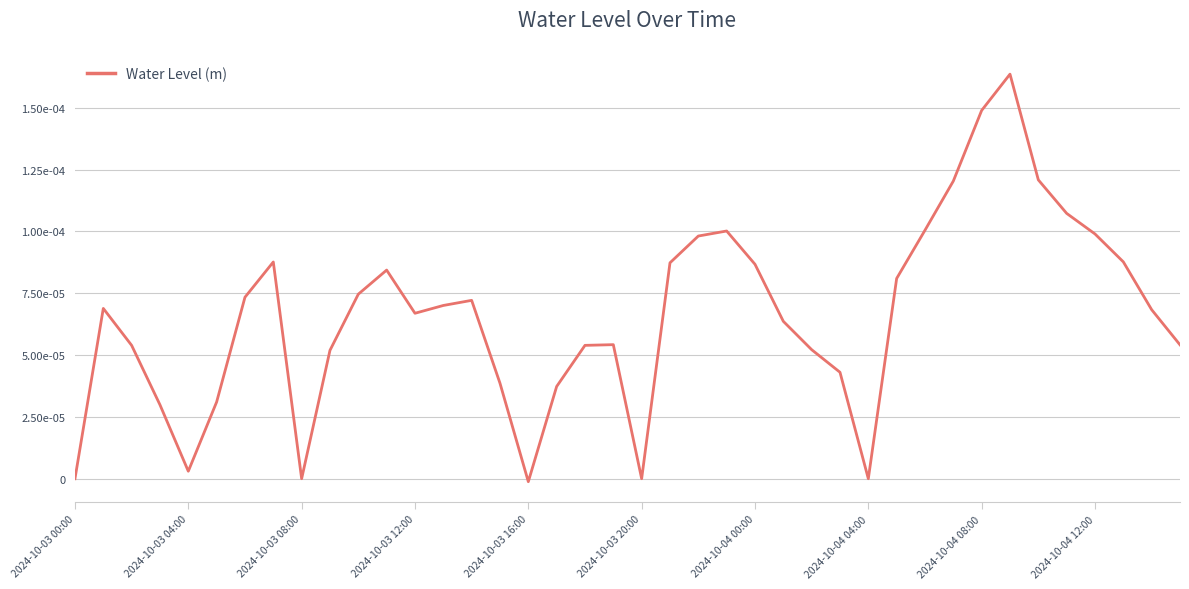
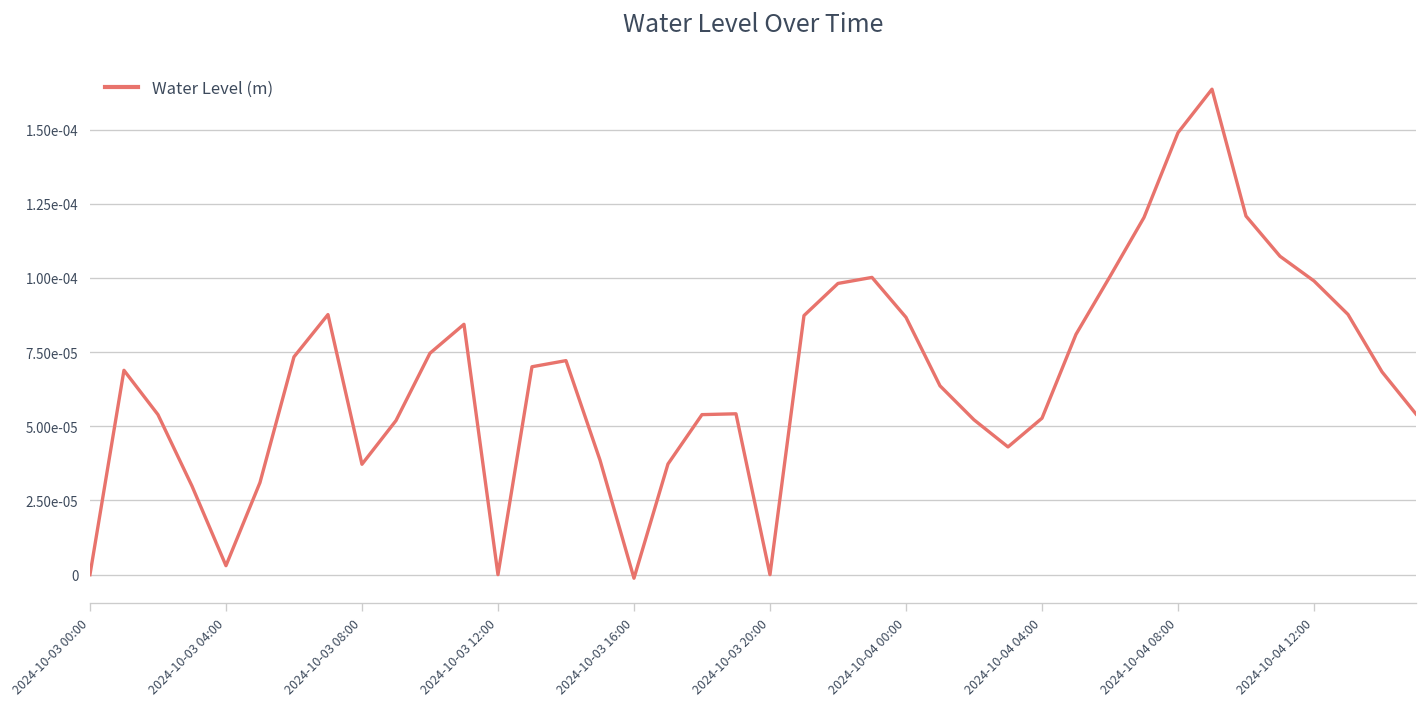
  {
    "2024-10-03 00:00": 0.00000,
    "2024-10-03 04:00": 0.000003,
-   "2024-10-03 08:00": 0.00000,
-   "2024-10-03 12:00": 0.0001,
+   "2024-10-03 08:00": 0.00004,
+   "2024-10-03 12:00": 0.0000,
    "2024-10-03 16:00": -0.000001,
    "2024-10-03 20:00": 0.00000,
    "2024-10-04 00:00": 0.000087,
-   "2024-10-04 04:00": 0.0000,
+   "2024-10-04 04:00": 0.0001,
    "2024-10-04 08:00": 0.000149,
    "2024-10-04 12:00": 0.00010
  }
